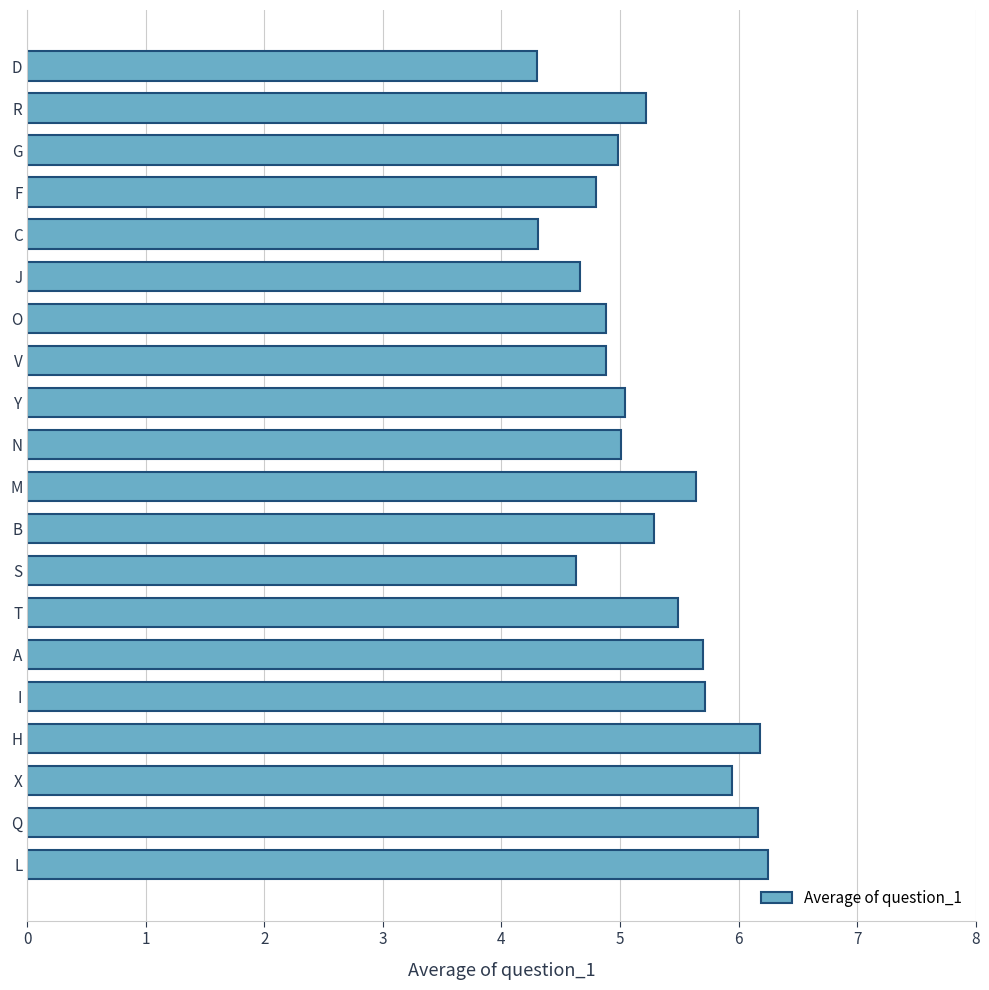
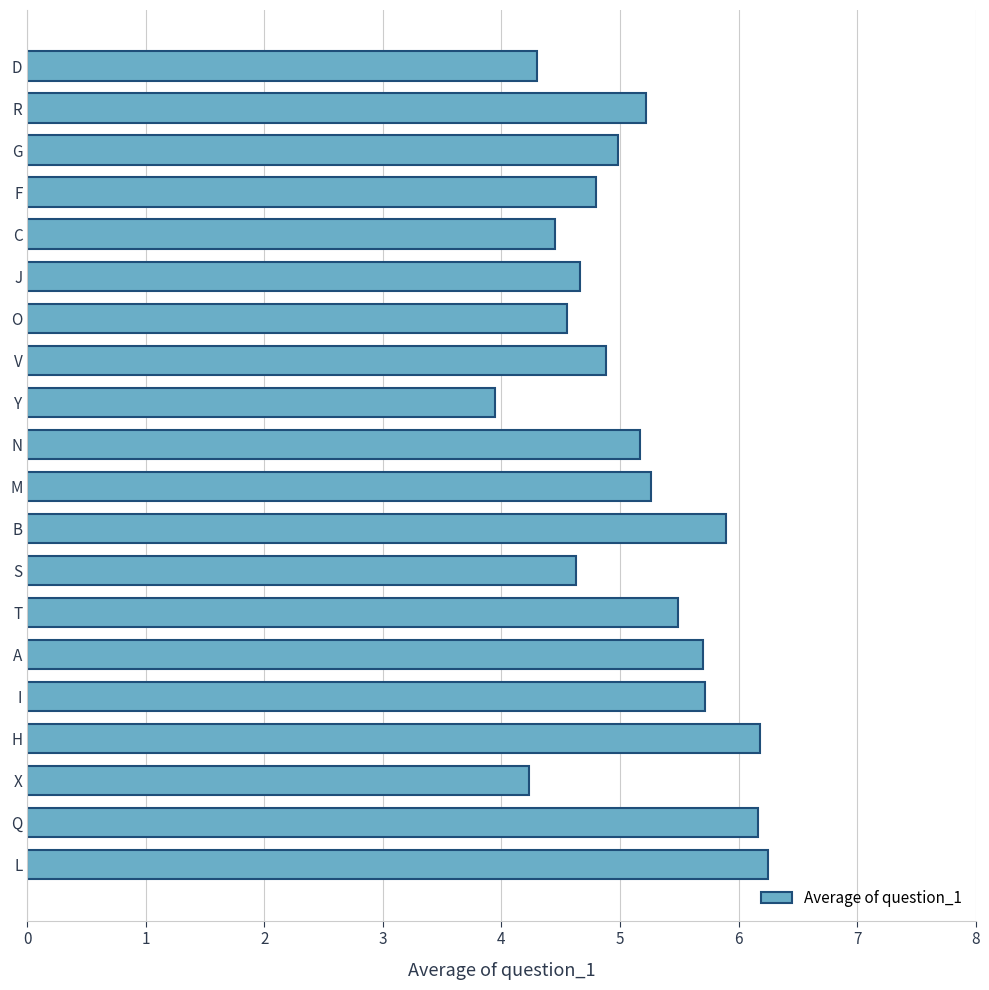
  {
    "D": 4.30,
    "R": 5.22,
    "G": 4.98,
    "F": 4.80,
-   "C": 4.31,
+   "C": 4.45,
    "J": 4.67,
-   "O": 4.88,
+   "O": 4.56,
    "V": 4.88,
-   "Y": 5.04,
-   "N": 5.00,
-   "M": 5.64,
-   "B": 5.29,
+   "Y": 3.94,
+   "N": 5.17,
+   "M": 5.26,
+   "B": 5.90,
    "S": 4.63,
    "T": 5.49,
    "A": 5.70,
    "I": 5.71,
    "H": 6.18,
-   "X": 5.94,
+   "X": 4.23,
    "Q": 6.17,
    "L": 6.25
  }
